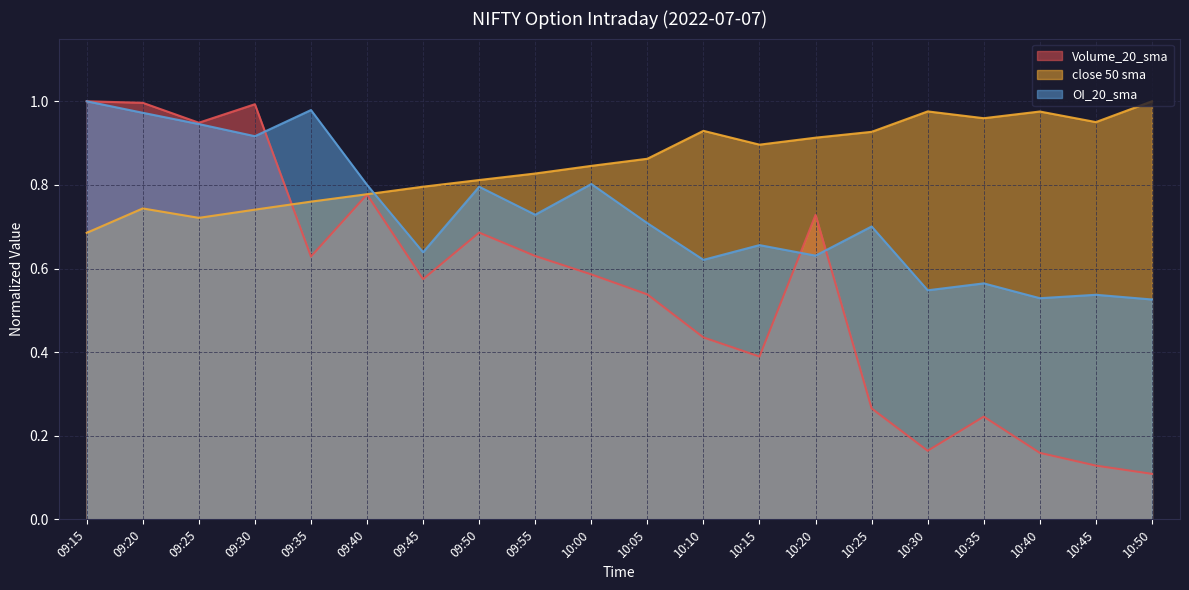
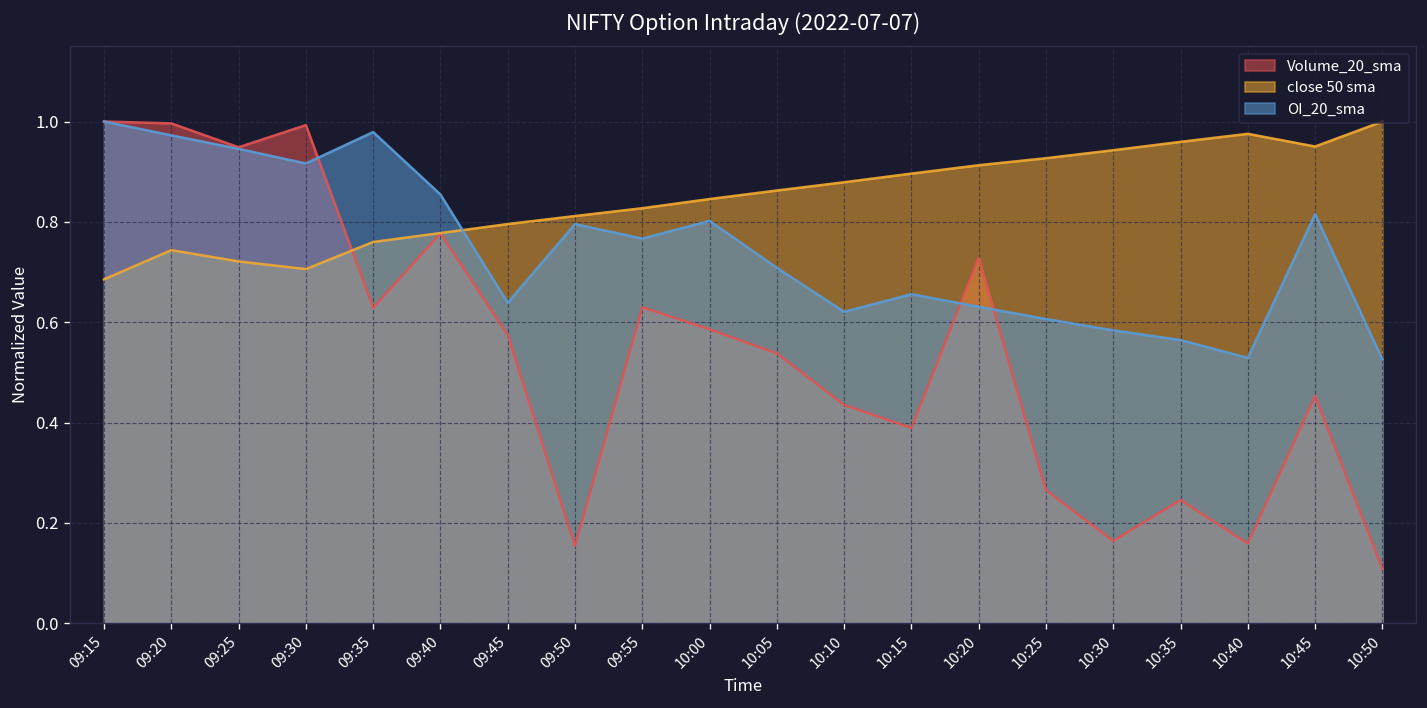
  {
    "Volume_20_sma": {
      "09:20": 1.00,
      "09:30": 0.99,
      "09:35": 0.63,
      "09:45": 0.57,
-     "09:50": 0.69,
+     "09:50": 0.15,
      "09:55": 0.63,
      "10:00": 0.59,
      "10:05": 0.54,
      "10:10": 0.44,
      "10:15": 0.39,
      "10:20": 0.73,
      "10:25": 0.27,
      "10:30": 0.16,
      "10:35": 0.25,
      "10:40": 0.16,
-     "10:45": 0.13,
+     "10:45": 0.45,
      "10:50": 0.11
    },
    "close 50 sma": {
      "09:15": 0.69,
      "09:20": 0.74,
      "09:25": 0.72,
-     "09:30": 0.74,
+     "09:30": 0.71,
      "09:35": 0.76,
      "09:45": 0.80,
      "09:50": 0.81,
      "09:55": 0.83,
      "10:00": 0.85,
      "10:05": 0.86,
-     "10:10": 0.93,
+     "10:10": 0.88,
      "10:15": 0.90,
      "10:20": 0.91,
      "10:25": 0.93,
-     "10:30": 0.98,
+     "10:30": 0.94,
      "10:35": 0.96,
      "10:40": 0.98,
      "10:45": 0.95
    },
    "OI_20_sma": {
      "09:20": 0.97,
      "09:30": 0.92,
      "09:35": 0.98,
-     "09:40": 0.80,
+     "09:40": 0.85,
      "09:45": 0.64,
      "09:50": 0.80,
-     "09:55": 0.73,
+     "09:55": 0.77,
      "10:00": 0.80,
      "10:05": 0.71,
      "10:10": 0.62,
      "10:15": 0.66,
      "10:20": 0.63,
-     "10:25": 0.70,
-     "10:30": 0.55,
+     "10:25": 0.61,
+     "10:30": 0.58,
      "10:35": 0.56,
      "10:40": 0.53,
-     "10:45": 0.54,
+     "10:45": 0.82,
      "10:50": 0.53
    }
  }
